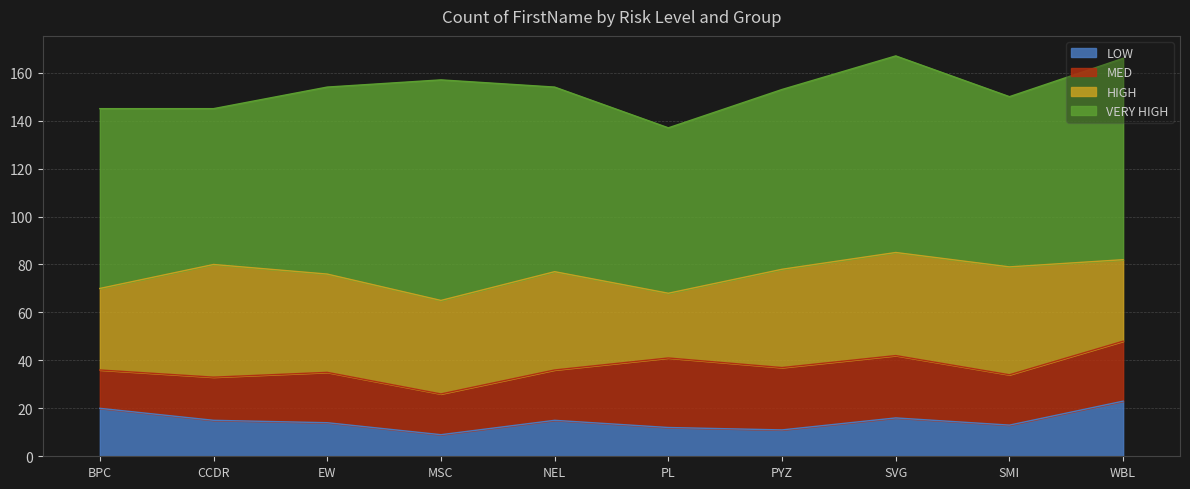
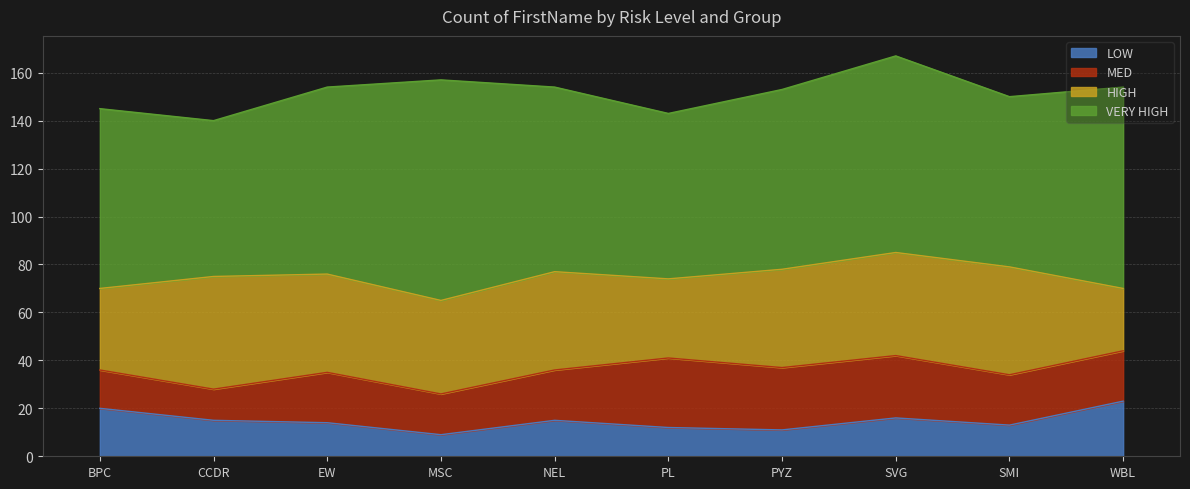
  {
    "LOW": {
      "BPC": 20,
      "CCDR": 15,
      "EW": 14,
      "MSC": 9,
      "NEL": 15,
      "PL": 12,
      "PYZ": 11,
      "SVG": 16,
      "SMI": 13,
      "WBL": 23
    },
    "MED": {
      "BPC": 16,
-     "CCDR": 18,
+     "CCDR": 13,
      "EW": 21,
      "MSC": 17,
      "NEL": 21,
      "PL": 29,
      "PYZ": 26,
      "SVG": 26,
      "SMI": 21,
-     "WBL": 25
+     "WBL": 21
    },
    "HIGH": {
      "BPC": 34,
      "CCDR": 47,
      "EW": 41,
      "MSC": 39,
      "NEL": 41,
-     "PL": 27,
+     "PL": 33,
      "PYZ": 41,
      "SVG": 43,
      "SMI": 45,
-     "WBL": 34
+     "WBL": 26
    },
    "VERY HIGH": {
      "BPC": 75,
      "CCDR": 65,
      "EW": 78,
      "MSC": 92,
      "NEL": 77,
      "PL": 69,
      "PYZ": 75,
      "SVG": 82,
      "SMI": 71
    }
  }
